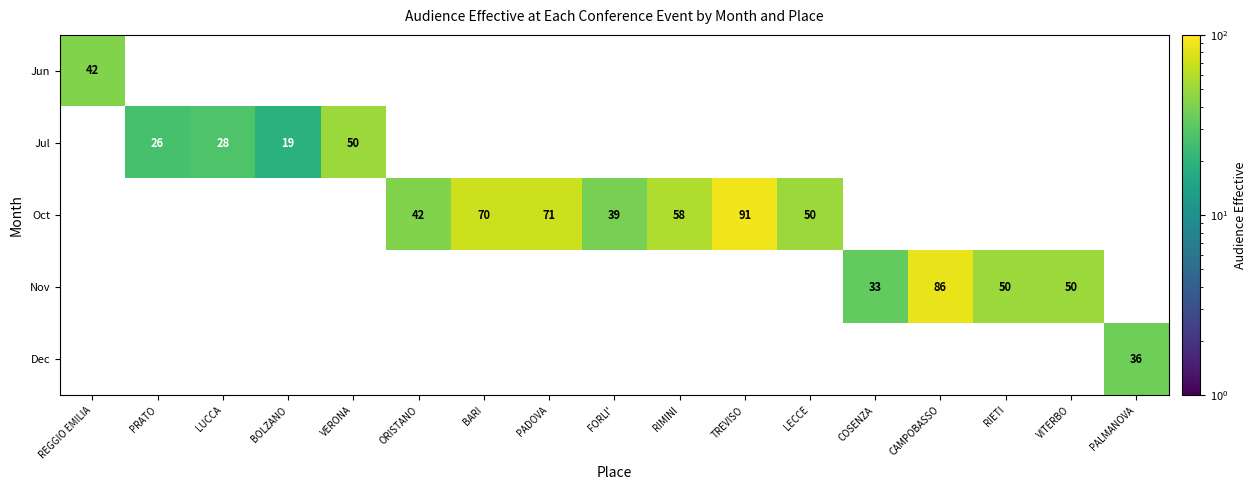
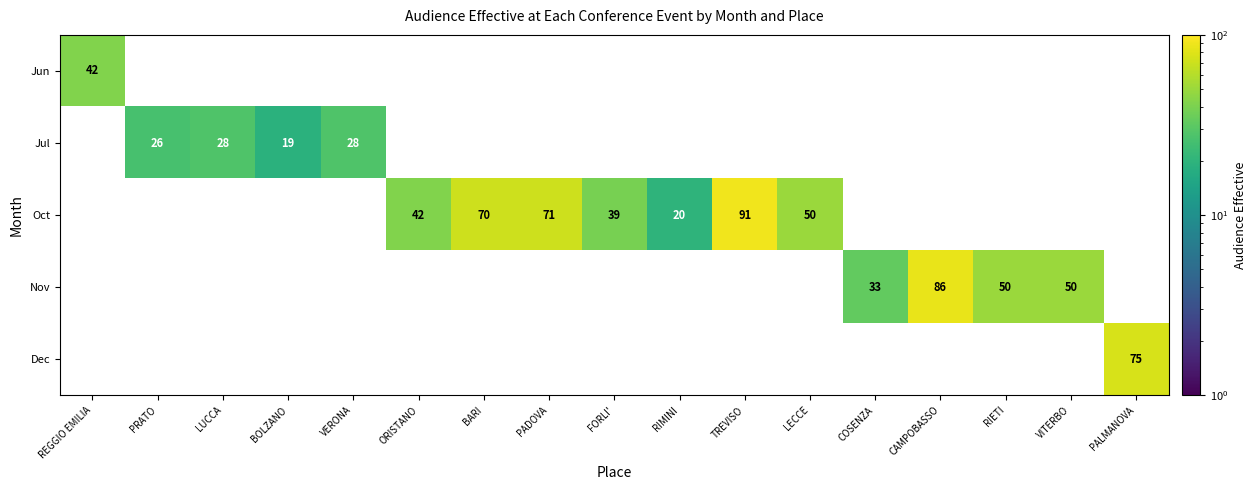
  {
    "Jun": {
      "REGGIO EMILIA": 42
    },
    "Jul": {
      "PRATO": 26,
      "LUCCA": 28,
      "BOLZANO": 19,
-     "VERONA": 50
+     "VERONA": 28
    },
    "Oct": {
      "ORISTANO": 42,
      "BARI": 70,
      "PADOVA": 71,
      "FORLI'": 39,
-     "RIMINI": 58,
+     "RIMINI": 20,
      "TREVISO": 91,
      "LECCE": 50
    },
    "Nov": {
      "COSENZA": 33,
      "CAMPOBASSO": 86,
      "RIETI": 50,
      "VITERBO": 50
    },
    "Dec": {
-     "PALMANOVA": 36
+     "PALMANOVA": 75
    }
  }
